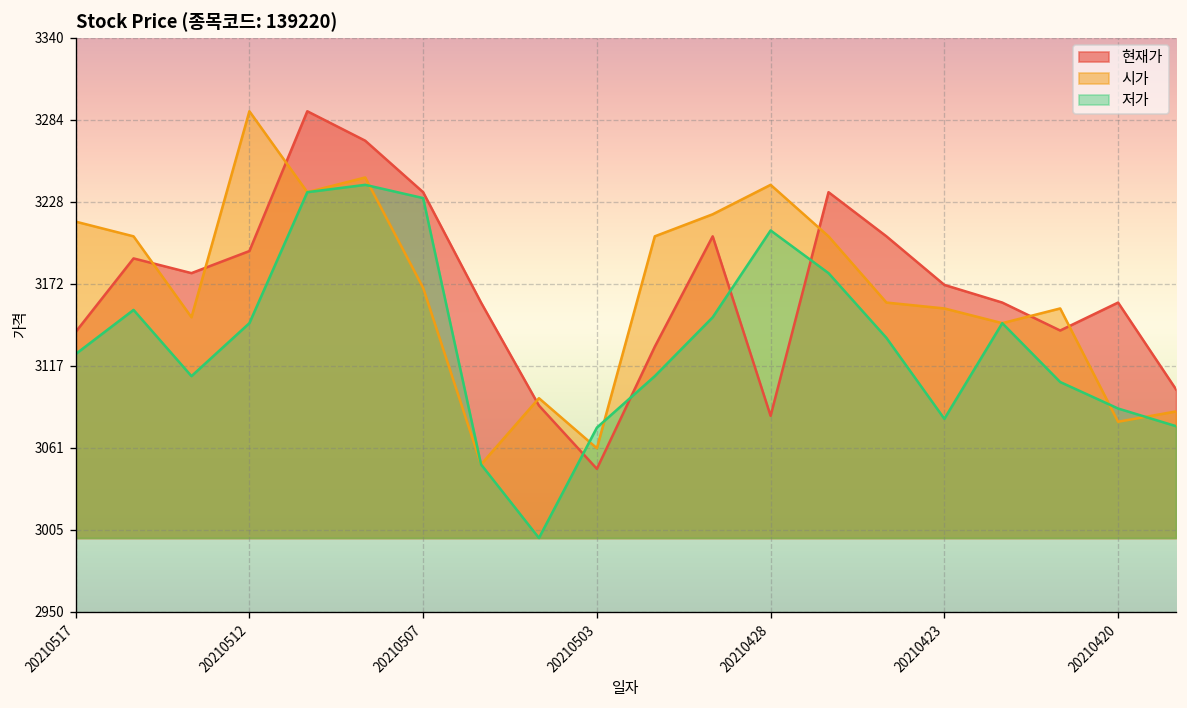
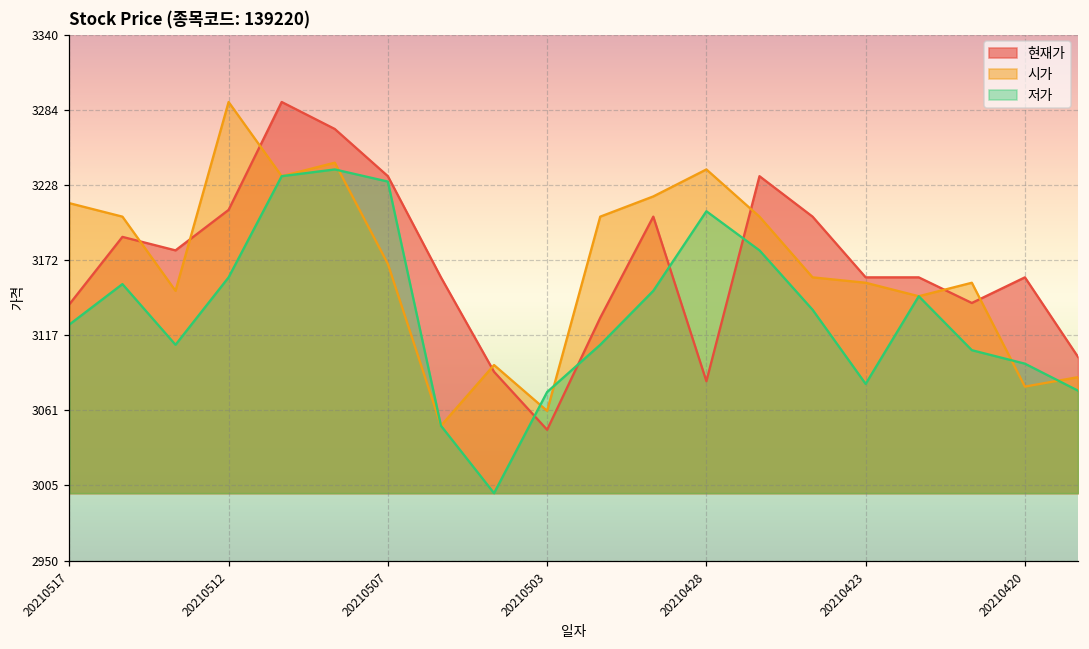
  {
    "현재가": {
      "20210517": 3140,
-     "20210512": 3195,
+     "20210512": 3210,
      "20210507": 3235,
      "20210503": 3047,
      "20210428": 3083,
-     "20210423": 3172,
+     "20210423": 3160,
      "20210420": 3160
    },
    "시가": {
      "20210517": 3215,
      "20210512": 3290,
      "20210507": 3170,
      "20210503": 3061,
      "20210428": 3240,
      "20210423": 3156,
      "20210420": 3079
    },
    "저가": {
      "20210517": 3125,
-     "20210512": 3146,
+     "20210512": 3160,
      "20210507": 3231,
      "20210503": 3075,
      "20210428": 3209,
      "20210423": 3081,
-     "20210420": 3088
+     "20210420": 3096
    }
  }
